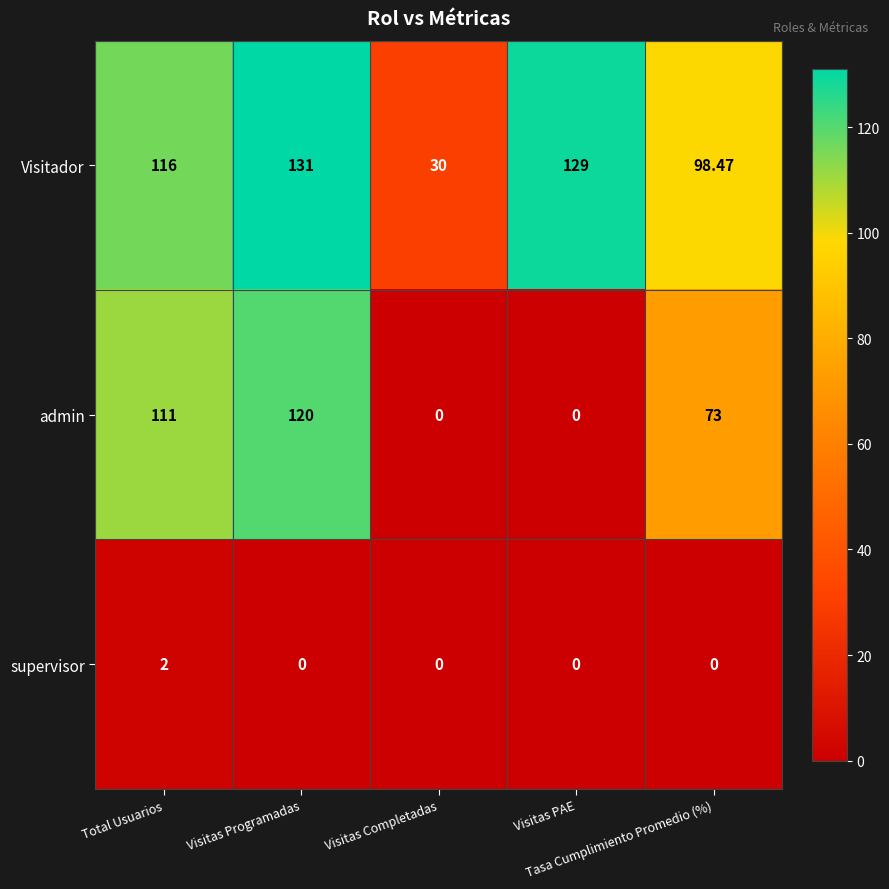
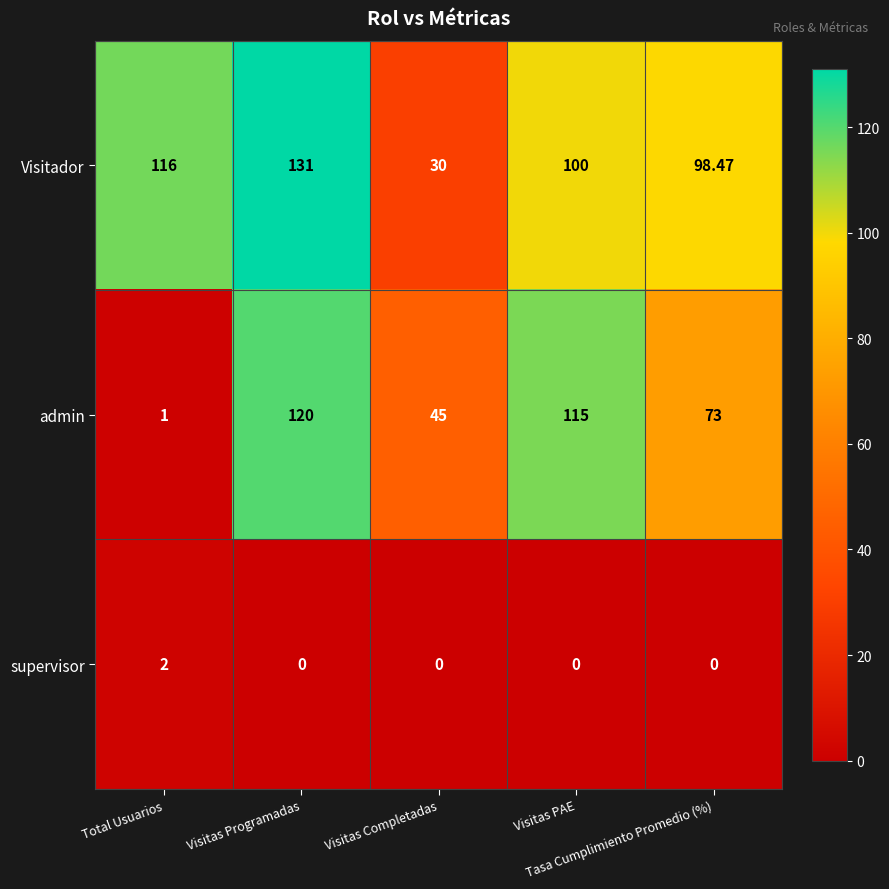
  {
    "Visitador": {
      "Total Usuarios": 116,
      "Visitas Programadas": 131,
      "Visitas Completadas": 30,
-     "Visitas PAE": 129,
+     "Visitas PAE": 100,
      "Tasa Cumplimiento Promedio (%)": 98.47
    },
    "admin": {
-     "Total Usuarios": 111,
+     "Total Usuarios": 1,
      "Visitas Programadas": 120,
-     "Visitas Completadas": 0,
-     "Visitas PAE": 0,
+     "Visitas Completadas": 45,
+     "Visitas PAE": 115,
      "Tasa Cumplimiento Promedio (%)": 73
    },
    "supervisor": {
      "Total Usuarios": 2,
      "Visitas Programadas": 0,
      "Visitas Completadas": 0,
      "Visitas PAE": 0,
      "Tasa Cumplimiento Promedio (%)": 0
    }
  }
